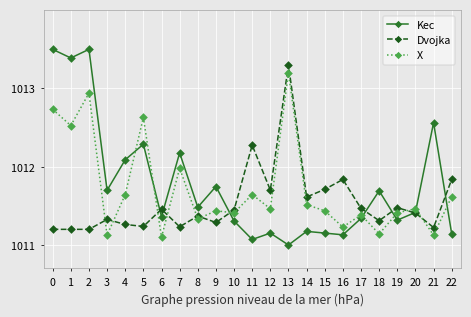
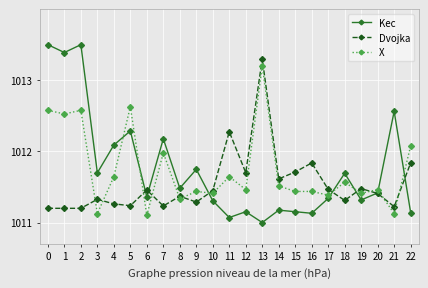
  {
    "X": {
-     "0": 1012.7,
+     "0": 1012.6,
      "1": 1012.5,
-     "2": 1012.9,
+     "2": 1012.6,
      "3": 1011.1,
      "4": 1011.6,
      "5": 1012.6,
      "6": 1011.1,
      "7": 1012.0,
      "8": 1011.3,
      "9": 1011.4,
      "10": 1011.4,
      "11": 1011.6,
      "12": 1011.5,
      "13": 1013.2,
      "14": 1011.5,
      "15": 1011.4,
-     "16": 1011.2,
+     "16": 1011.4,
      "17": 1011.4,
-     "18": 1011.1,
+     "18": 1011.6,
      "19": 1011.4,
      "20": 1011.5,
      "21": 1011.1,
-     "22": 1011.6
+     "22": 1012.1
    }
  }
